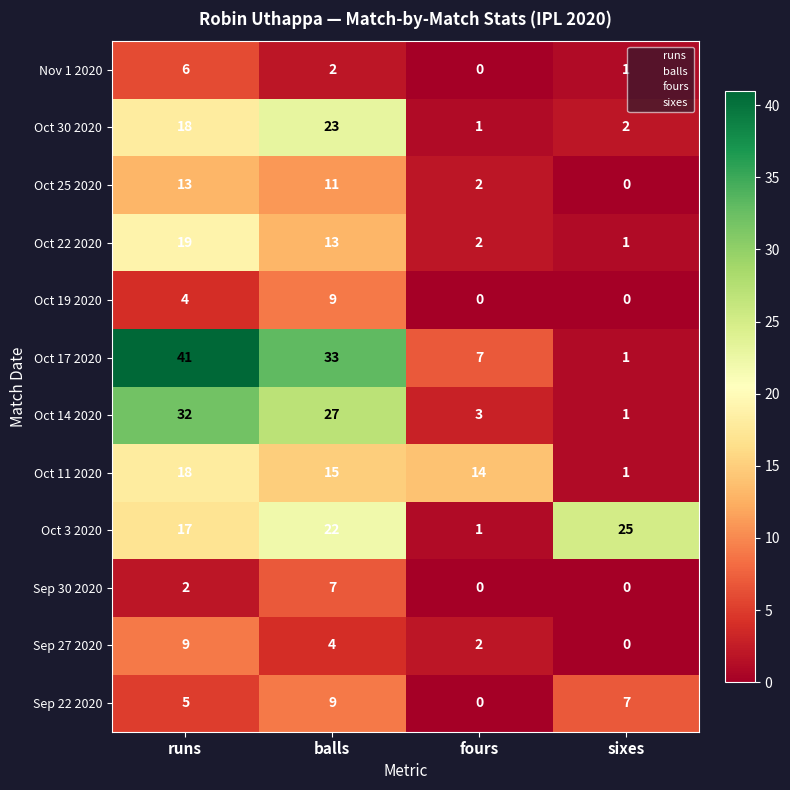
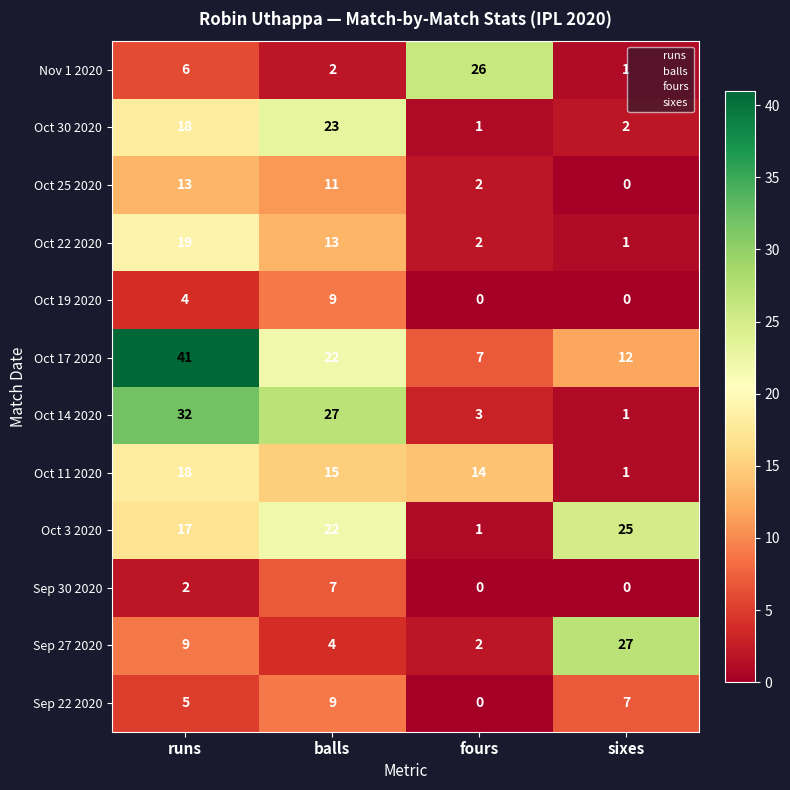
  {
    "Nov 1 2020": {
      "runs": 6,
      "balls": 2,
-     "fours": 0
+     "fours": 26
    },
    "Oct 30 2020": {
      "runs": 18,
      "balls": 23,
      "fours": 1,
      "sixes": 2
    },
    "Oct 25 2020": {
      "runs": 13,
      "balls": 11,
      "fours": 2,
      "sixes": 0
    },
    "Oct 22 2020": {
      "runs": 19,
      "balls": 13,
      "fours": 2,
      "sixes": 1
    },
    "Oct 19 2020": {
      "runs": 4,
      "balls": 9,
      "fours": 0,
      "sixes": 0
    },
    "Oct 17 2020": {
      "runs": 41,
-     "balls": 33,
+     "balls": 22,
      "fours": 7,
-     "sixes": 1
+     "sixes": 12
    },
    "Oct 14 2020": {
      "runs": 32,
      "balls": 27,
      "fours": 3,
      "sixes": 1
    },
    "Oct 11 2020": {
      "runs": 18,
      "balls": 15,
      "fours": 14,
      "sixes": 1
    },
    "Oct 3 2020": {
      "runs": 17,
      "balls": 22,
      "fours": 1,
      "sixes": 25
    },
    "Sep 30 2020": {
      "runs": 2,
      "balls": 7,
      "fours": 0,
      "sixes": 0
    },
    "Sep 27 2020": {
      "runs": 9,
      "balls": 4,
      "fours": 2,
-     "sixes": 0
+     "sixes": 27
    },
    "Sep 22 2020": {
      "runs": 5,
      "balls": 9,
      "fours": 0,
      "sixes": 7
    }
  }
